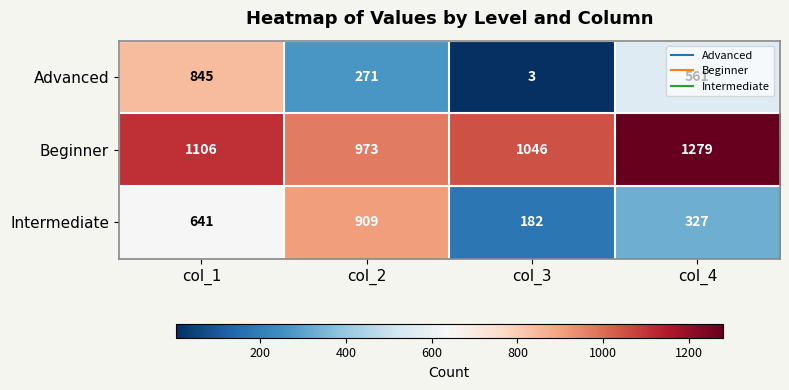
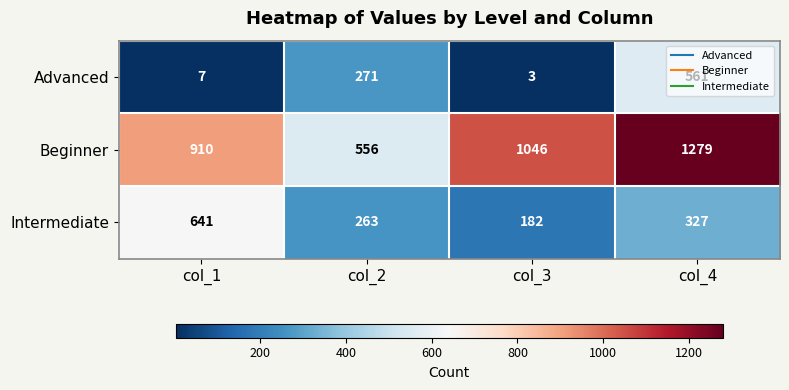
  {
    "Advanced": {
-     "col_1": 845,
+     "col_1": 7,
      "col_2": 271,
      "col_3": 3
    },
    "Beginner": {
-     "col_1": 1106,
-     "col_2": 973,
+     "col_1": 910,
+     "col_2": 556,
      "col_3": 1046,
      "col_4": 1279
    },
    "Intermediate": {
      "col_1": 641,
-     "col_2": 909,
+     "col_2": 263,
      "col_3": 182,
      "col_4": 327
    }
  }
